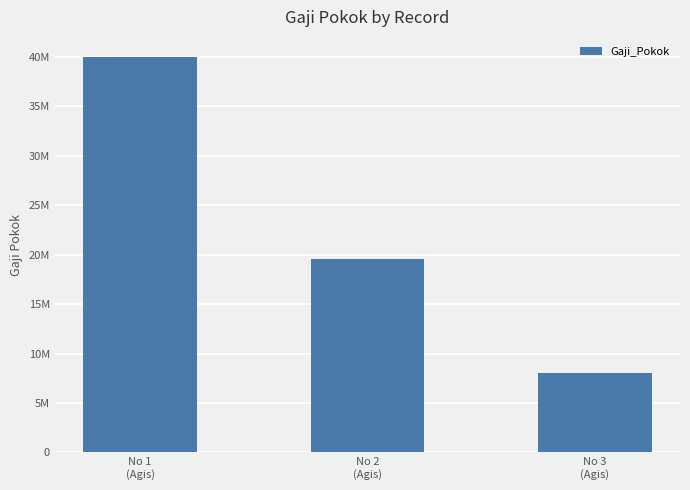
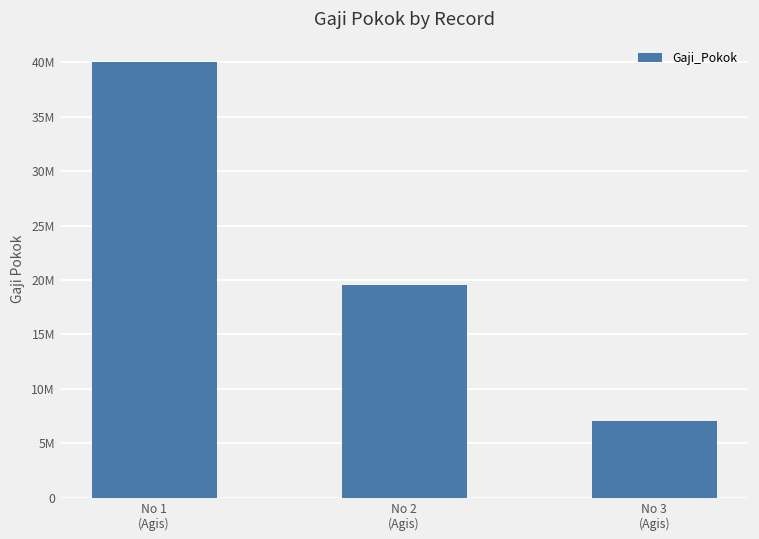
  {
    "No 1 (Agis)": 40000000,
    "No 2 (Agis)": 20000000,
-   "No 3 (Agis)": 8000000
+   "No 3 (Agis)": 7000000
  }
